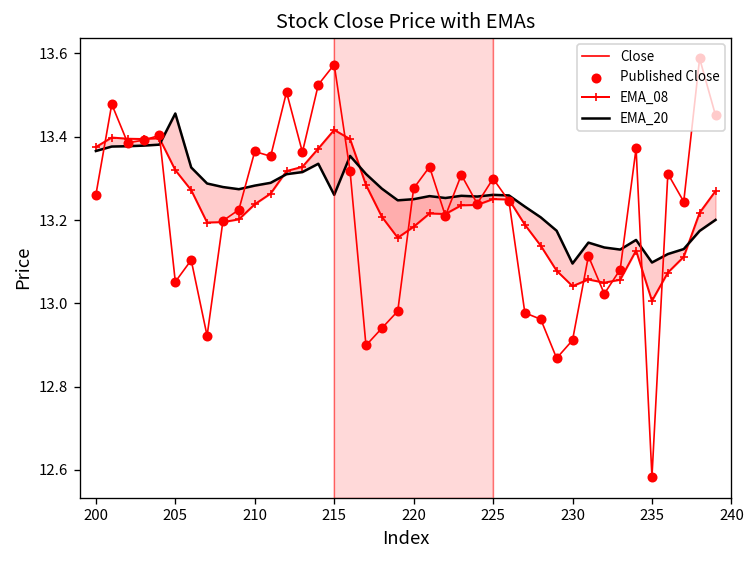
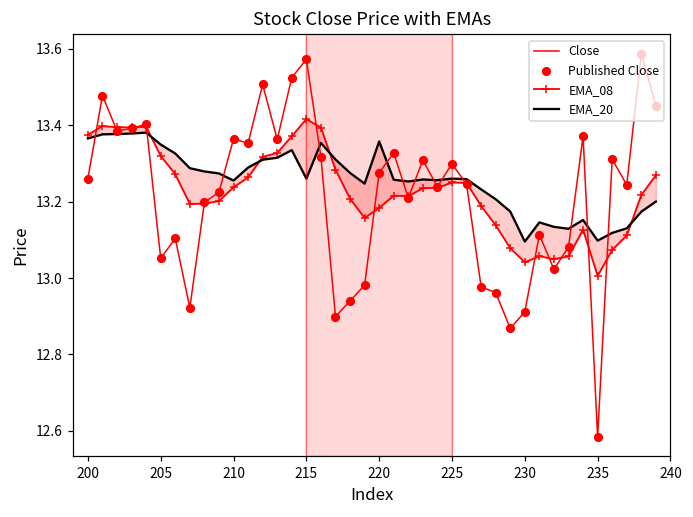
  {
    "EMA_20": {
      "200": 13.37,
-     "205": 13.46,
-     "210": 13.28,
+     "205": 13.35,
+     "210": 13.26,
      "215": 13.26,
-     "220": 13.25
+     "220": 13.36
    }
  }
